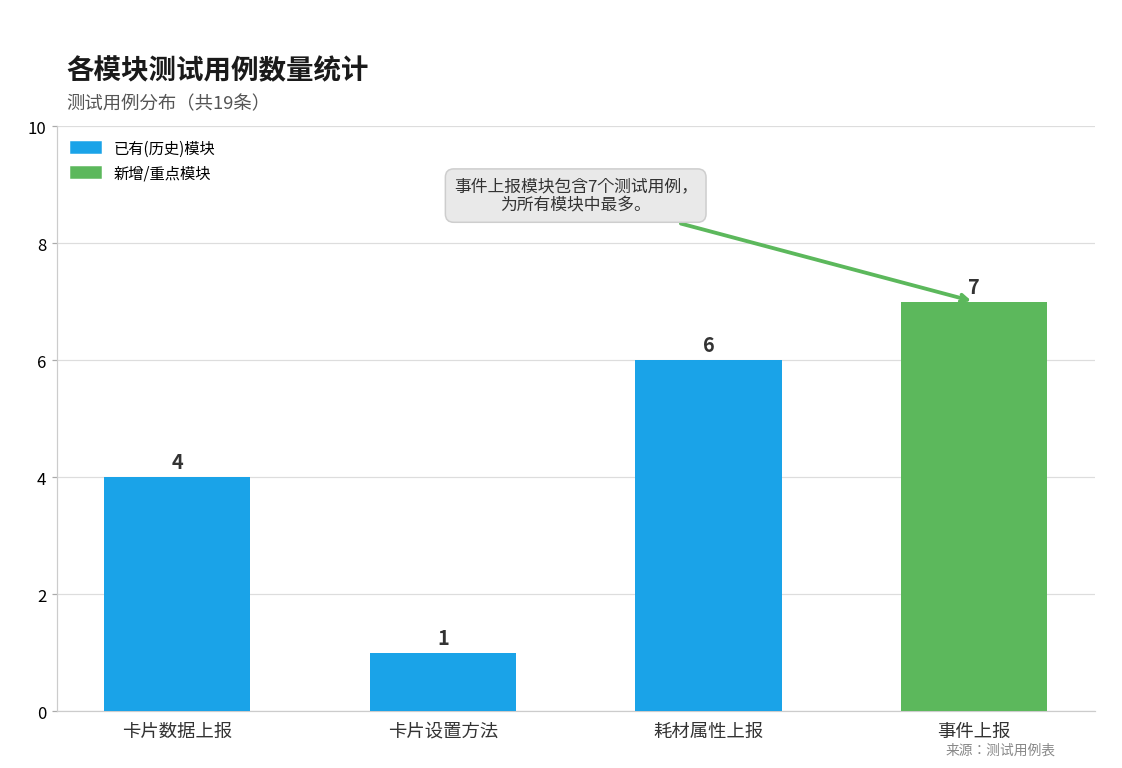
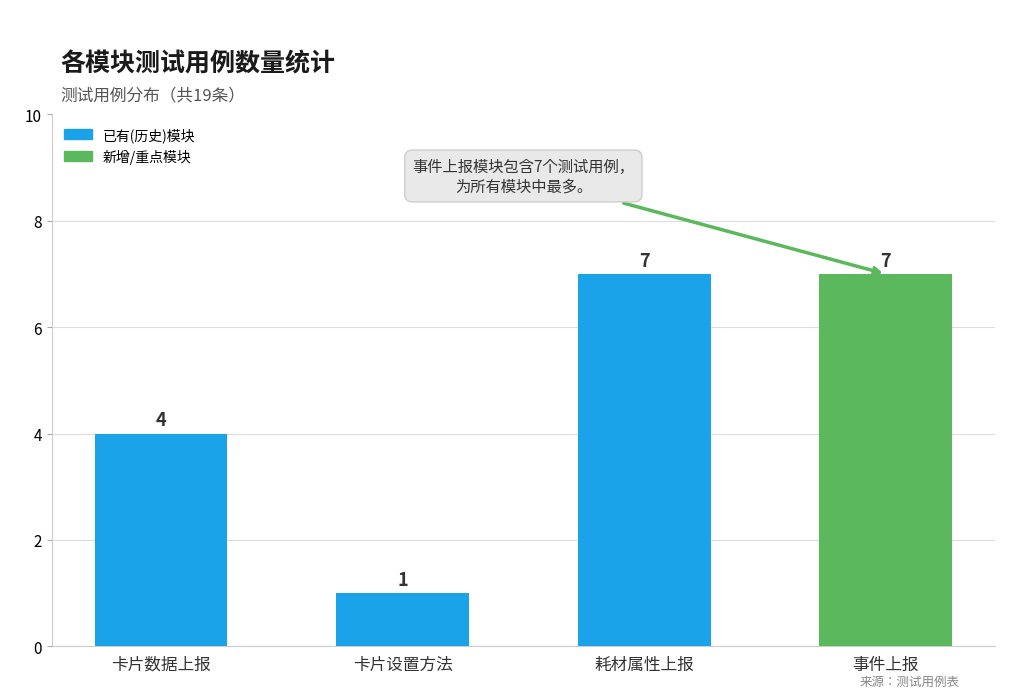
  {
    "卡片数据上报": 4,
    "卡片设置方法": 1,
-   "耗材属性上报": 6,
+   "耗材属性上报": 7,
    "事件上报": 7
  }
